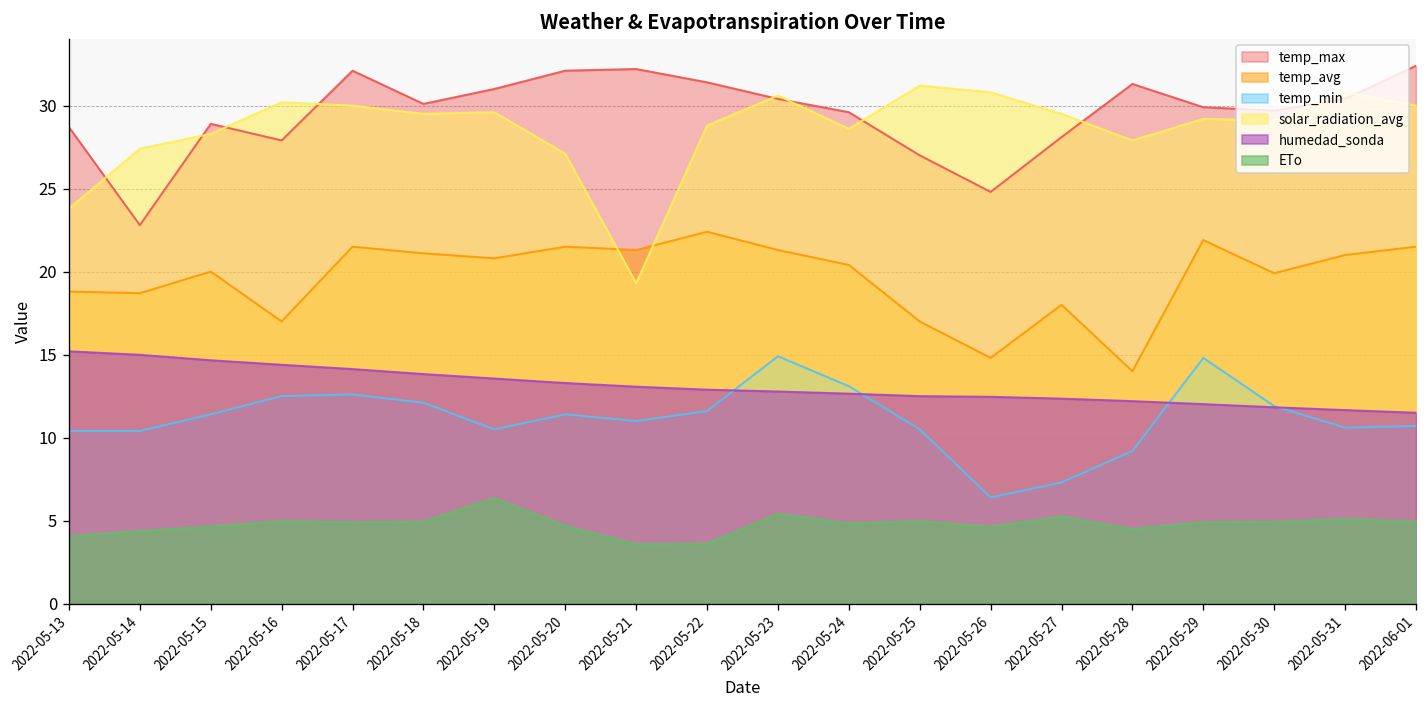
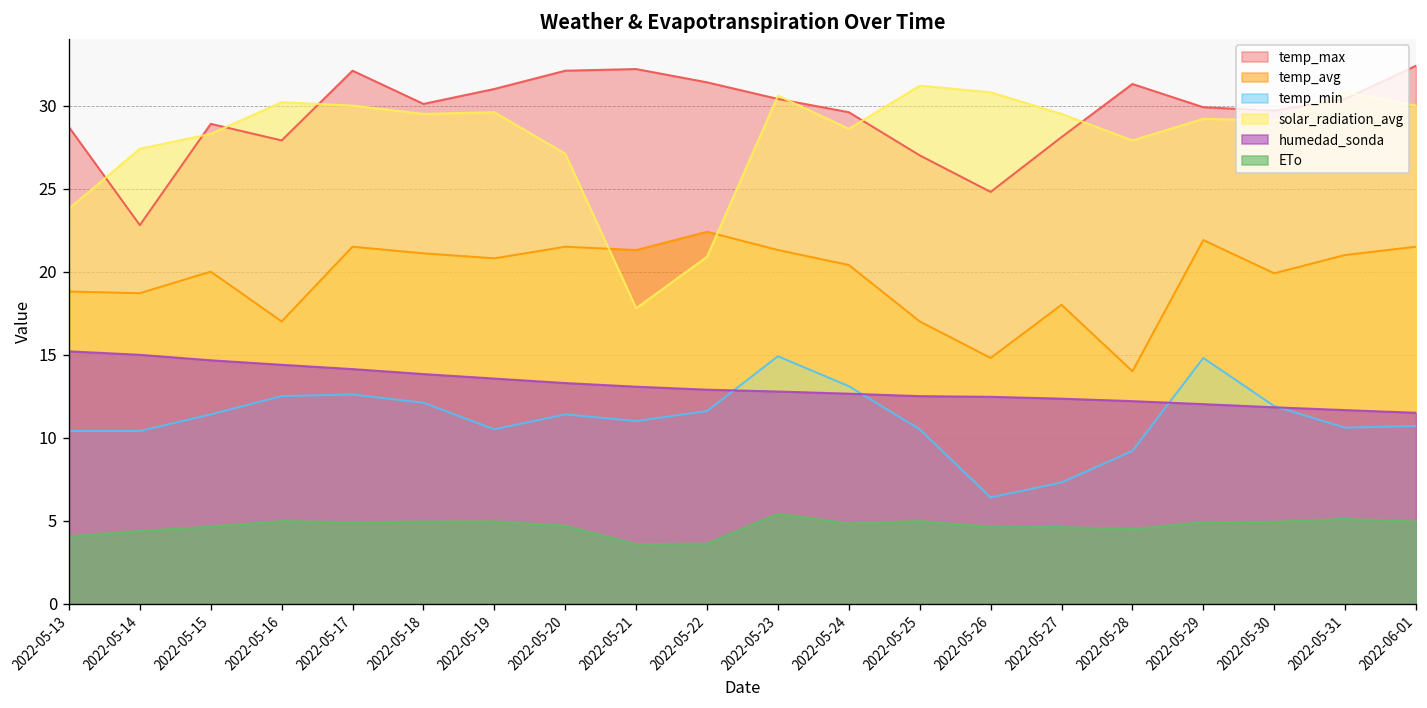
  {
    "temp_max": {
      "2022-05-13": 28.7,
      "2022-05-14": 22.8,
      "2022-05-15": 28.9,
      "2022-05-16": 27.9,
      "2022-05-17": 32.1,
      "2022-05-18": 30.1,
      "2022-05-19": 31.0,
      "2022-05-20": 32.1,
      "2022-05-21": 32.2,
      "2022-05-22": 31.4,
      "2022-05-23": 30.4,
      "2022-05-24": 29.6,
      "2022-05-25": 27.0,
      "2022-05-26": 24.8,
      "2022-05-27": 28.1,
      "2022-05-28": 31.3,
      "2022-05-29": 29.9,
      "2022-06-01": 32.4
    },
    "temp_avg": {
      "2022-05-13": 18.8,
      "2022-05-14": 18.7,
      "2022-05-15": 20.0,
      "2022-05-16": 17.0,
      "2022-05-17": 21.5,
      "2022-05-18": 21.1,
      "2022-05-19": 20.8,
      "2022-05-20": 21.5,
      "2022-05-21": 21.3,
      "2022-05-22": 22.4,
      "2022-05-23": 21.3,
      "2022-05-24": 20.4,
      "2022-05-25": 17.0,
      "2022-05-26": 14.8,
      "2022-05-27": 18.0,
      "2022-05-28": 14.0,
      "2022-05-29": 21.9,
      "2022-05-30": 19.9,
      "2022-05-31": 21.0,
      "2022-06-01": 21.5
    },
    "temp_min": {
      "2022-05-13": 10.4,
      "2022-05-14": 10.4,
      "2022-05-15": 11.4,
      "2022-05-16": 12.5,
      "2022-05-17": 12.6,
      "2022-05-18": 12.1,
      "2022-05-19": 10.5,
      "2022-05-20": 11.4,
      "2022-05-21": 11.0,
      "2022-05-22": 11.6,
      "2022-05-23": 14.9,
      "2022-05-24": 13.1,
      "2022-05-25": 10.5,
      "2022-05-26": 6.4,
      "2022-05-27": 7.3,
      "2022-05-28": 9.2,
      "2022-05-29": 14.8,
      "2022-05-31": 10.6,
      "2022-06-01": 10.7
    },
    "solar_radiation_avg": {
      "2022-05-13": 23.8,
      "2022-05-14": 27.4,
      "2022-05-15": 28.3,
      "2022-05-16": 30.2,
      "2022-05-17": 30.0,
      "2022-05-18": 29.5,
      "2022-05-19": 29.6,
      "2022-05-20": 27.1,
-     "2022-05-21": 19.3,
-     "2022-05-22": 28.8,
+     "2022-05-21": 17.8,
+     "2022-05-22": 20.9,
      "2022-05-23": 30.6,
      "2022-05-24": 28.6,
      "2022-05-25": 31.2,
      "2022-05-26": 30.8,
      "2022-05-27": 29.5,
      "2022-05-28": 27.9,
      "2022-05-29": 29.2,
      "2022-06-01": 30.0
    },
    "humedad_sonda": {
      "2022-05-13": 15.2,
      "2022-05-14": 15.0,
      "2022-05-15": 14.7,
      "2022-05-16": 14.4,
      "2022-05-17": 14.1,
      "2022-05-18": 13.8,
      "2022-05-19": 13.6,
      "2022-05-20": 13.3,
      "2022-05-21": 13.1,
      "2022-05-22": 12.9,
      "2022-05-23": 12.8,
      "2022-05-24": 12.7,
      "2022-05-25": 12.5,
      "2022-05-26": 12.5,
      "2022-05-27": 12.4,
      "2022-05-28": 12.2,
      "2022-05-29": 12.0,
      "2022-05-31": 11.7,
      "2022-06-01": 11.5
    },
    "ETo": {
      "2022-05-13": 4.1,
      "2022-05-14": 4.4,
      "2022-05-15": 4.6,
      "2022-05-16": 5.0,
      "2022-05-17": 4.9,
      "2022-05-18": 4.9,
-     "2022-05-19": 6.4,
+     "2022-05-19": 5.0,
      "2022-05-20": 4.7,
      "2022-05-21": 3.6,
      "2022-05-22": 3.6,
      "2022-05-23": 5.4,
      "2022-05-24": 4.8,
      "2022-05-25": 5.0,
      "2022-05-26": 4.6,
-     "2022-05-27": 5.3,
+     "2022-05-27": 4.6,
      "2022-05-28": 4.5,
      "2022-05-29": 4.9,
      "2022-05-30": 4.9,
      "2022-05-31": 5.1,
      "2022-06-01": 5.0
    }
  }
